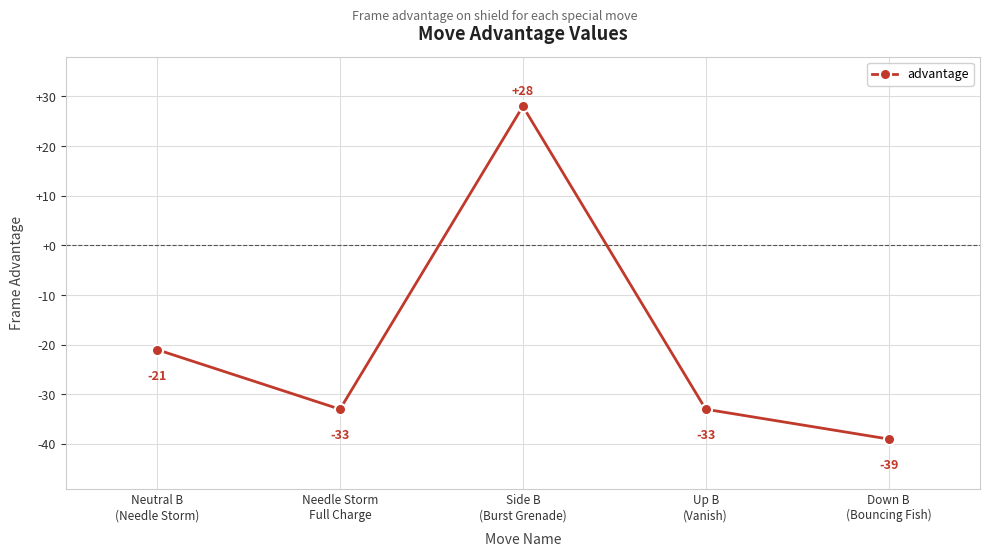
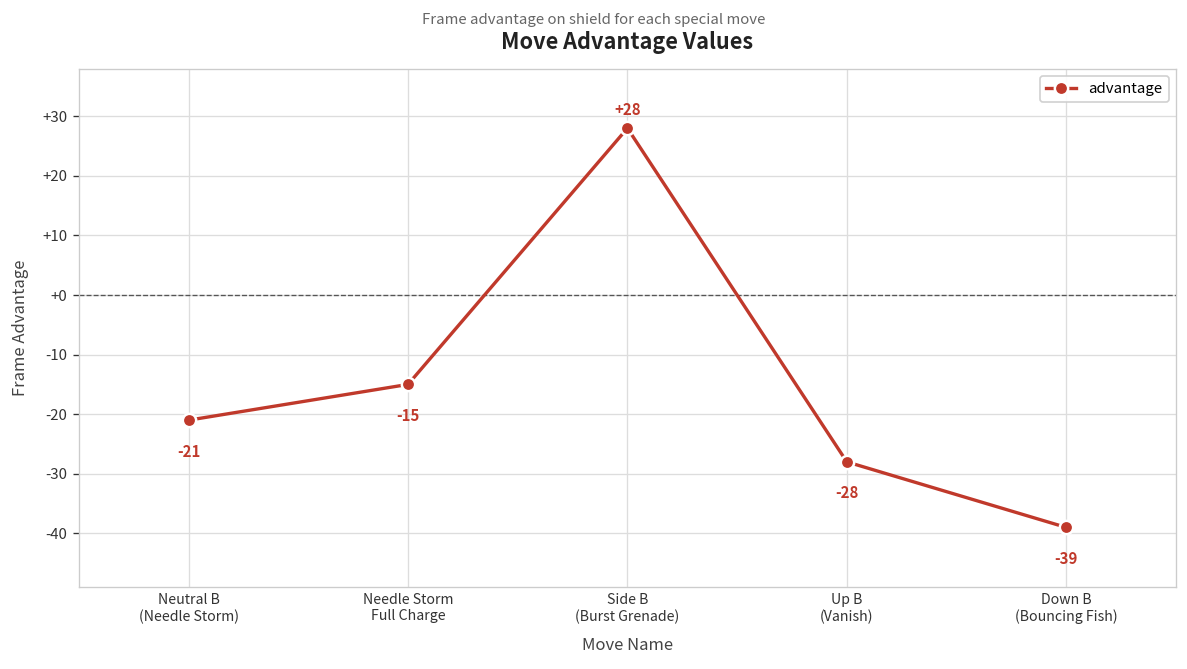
  {
    "Neutral B (Needle Storm)": "-21",
-   "Needle Storm Full Charge": "-33",
+   "Needle Storm Full Charge": "-15",
    "Side B (Burst Grenade)": "+28",
-   "Up B (Vanish)": "-33",
+   "Up B (Vanish)": "-28",
    "Down B (Bouncing Fish)": "-39"
  }
